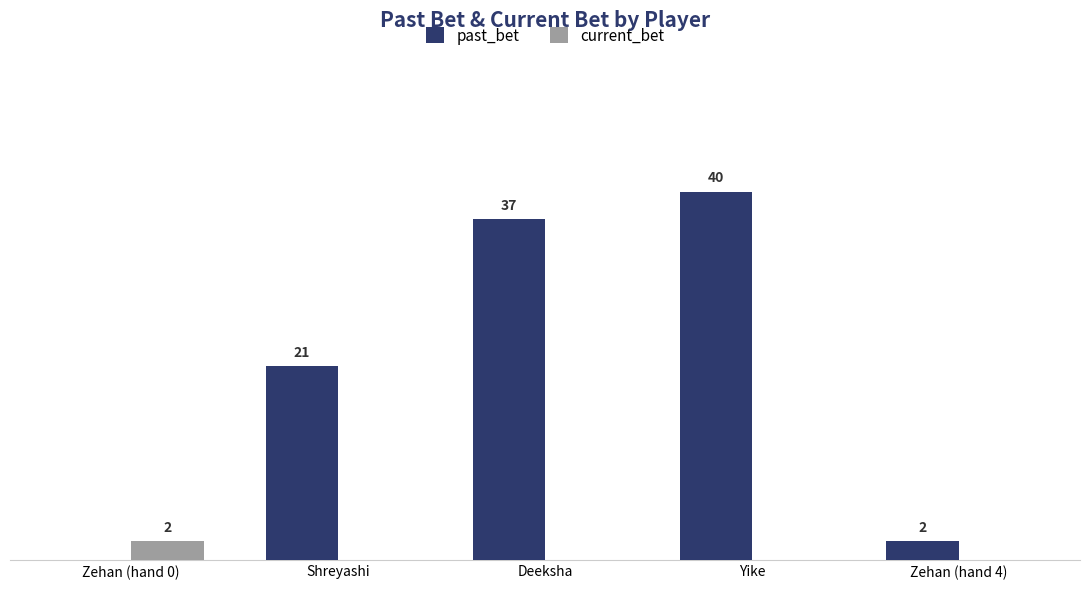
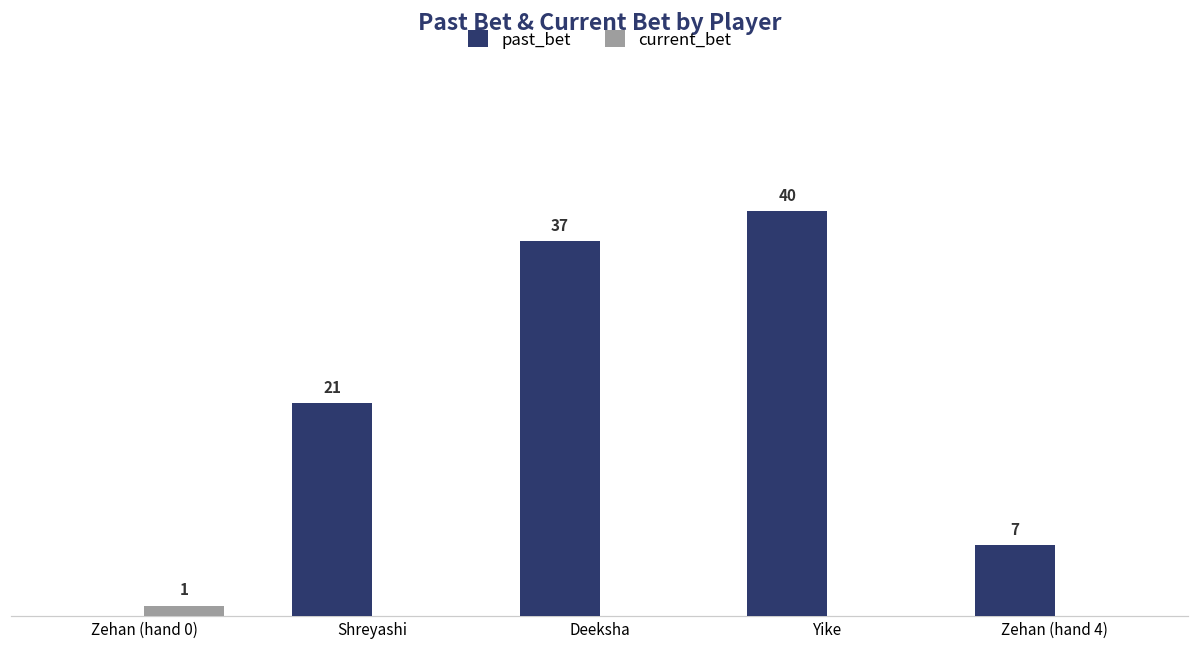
  {
    "past_bet": {
      "Shreyashi": 21,
      "Deeksha": 37,
      "Yike": 40,
-     "Zehan (hand 4)": 2
+     "Zehan (hand 4)": 7
    },
    "current_bet": {
-     "Zehan (hand 0)": 2
+     "Zehan (hand 0)": 1
    }
  }
